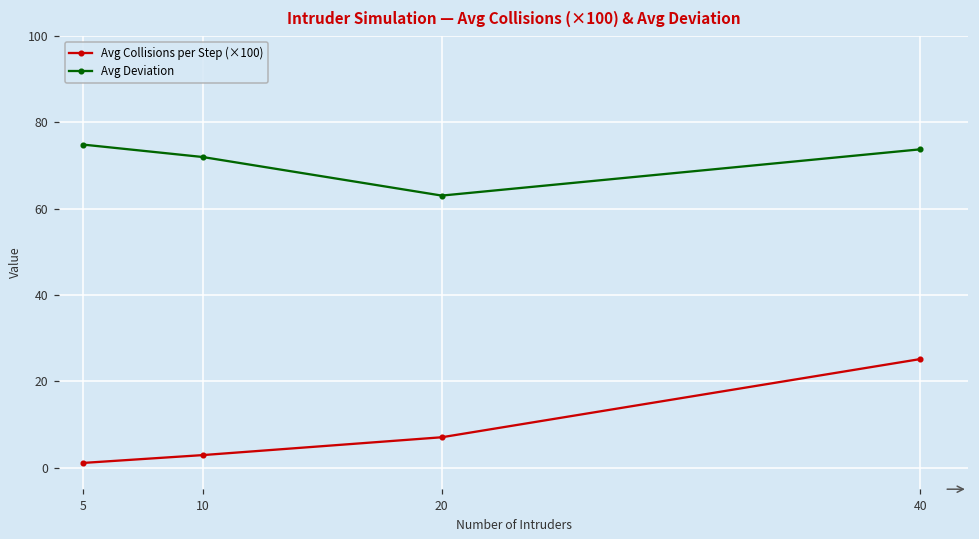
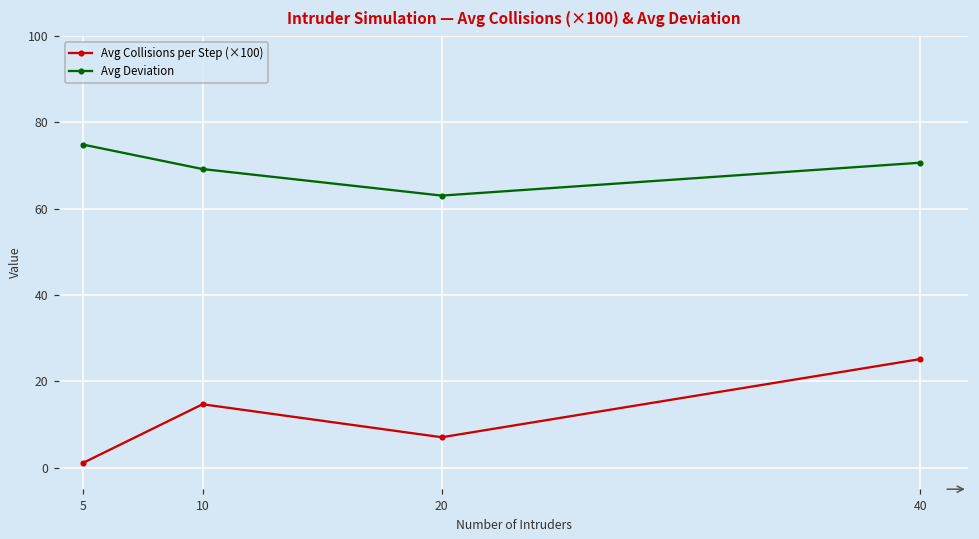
  {
    "Avg Collisions per Step (×100)": {
      "5": 1,
-     "10": 3,
+     "10": 15,
      "20": 7,
      "40": 25
    },
    "Avg Deviation": {
      "5": 75,
-     "10": 72,
+     "10": 69,
      "20": 63,
-     "40": 74
+     "40": 71
    }
  }
